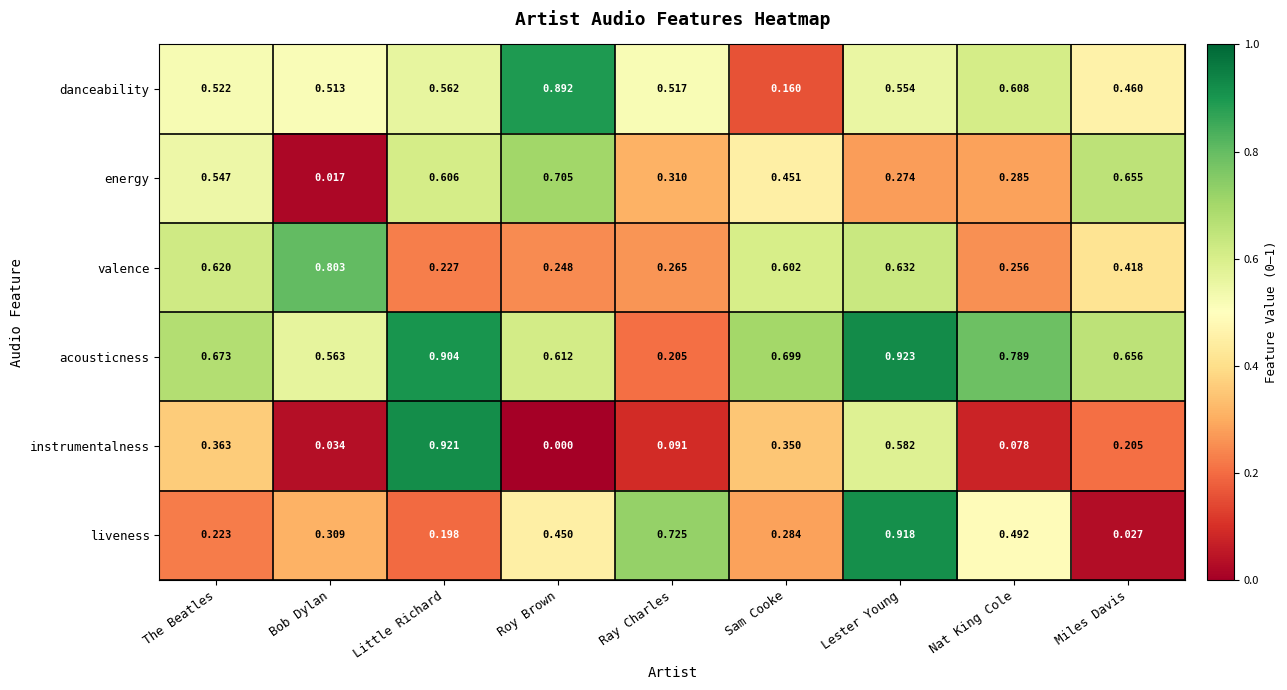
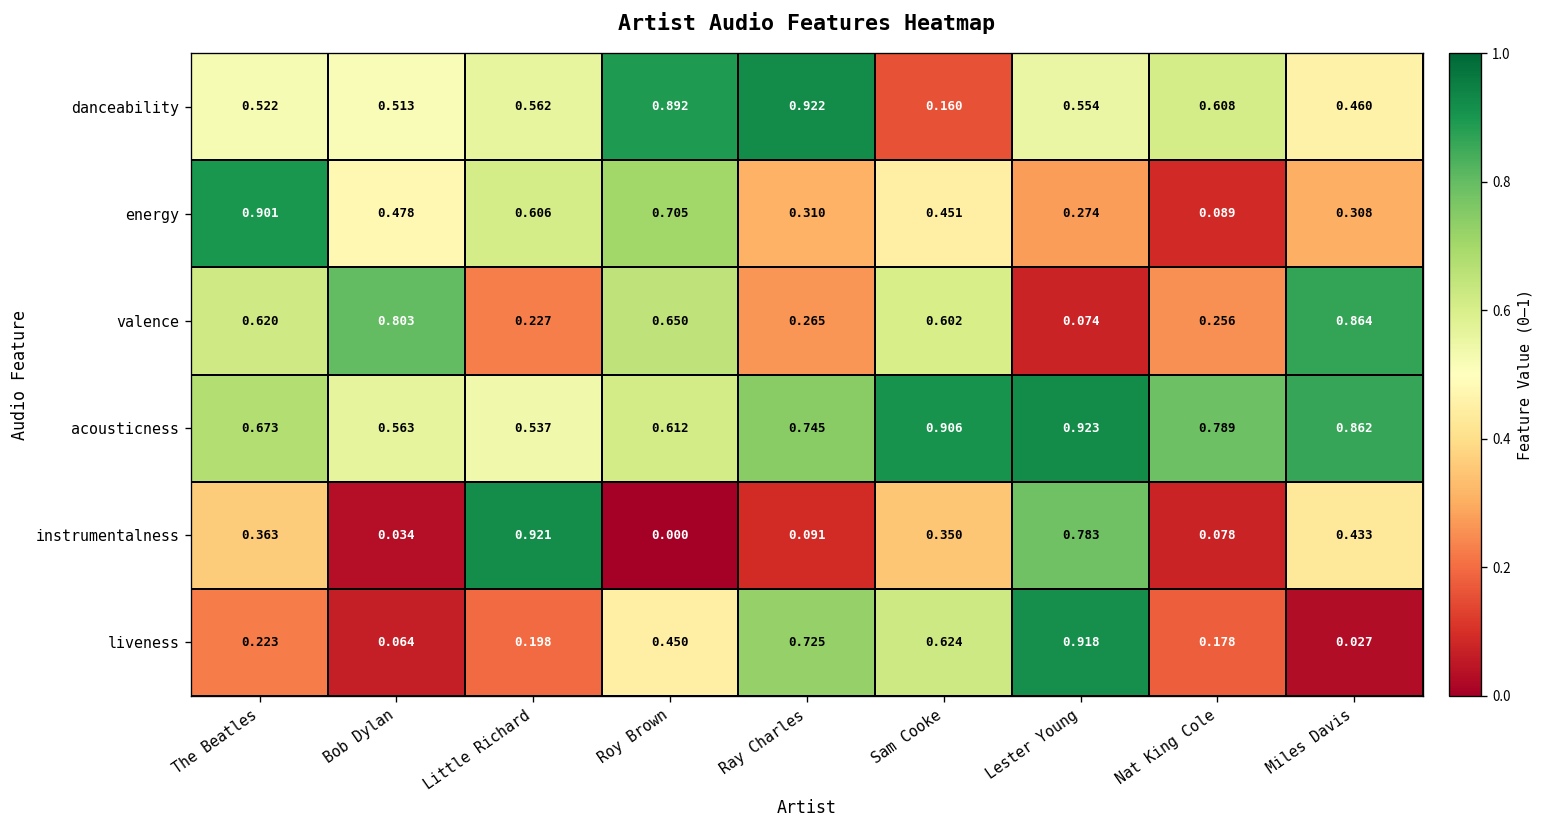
  {
    "danceability": {
      "The Beatles": 0.522,
      "Bob Dylan": 0.513,
      "Little Richard": 0.562,
      "Roy Brown": 0.892,
-     "Ray Charles": 0.517,
+     "Ray Charles": 0.922,
      "Sam Cooke": 0.160,
      "Lester Young": 0.554,
      "Nat King Cole": 0.608,
      "Miles Davis": 0.460
    },
    "energy": {
-     "The Beatles": 0.547,
-     "Bob Dylan": 0.017,
+     "The Beatles": 0.901,
+     "Bob Dylan": 0.478,
      "Little Richard": 0.606,
      "Roy Brown": 0.705,
      "Ray Charles": 0.310,
      "Sam Cooke": 0.451,
      "Lester Young": 0.274,
-     "Nat King Cole": 0.285,
-     "Miles Davis": 0.655
+     "Nat King Cole": 0.089,
+     "Miles Davis": 0.308
    },
    "valence": {
      "The Beatles": 0.620,
      "Bob Dylan": 0.803,
      "Little Richard": 0.227,
-     "Roy Brown": 0.248,
+     "Roy Brown": 0.650,
      "Ray Charles": 0.265,
      "Sam Cooke": 0.602,
-     "Lester Young": 0.632,
+     "Lester Young": 0.074,
      "Nat King Cole": 0.256,
-     "Miles Davis": 0.418
+     "Miles Davis": 0.864
    },
    "acousticness": {
      "The Beatles": 0.673,
      "Bob Dylan": 0.563,
-     "Little Richard": 0.904,
+     "Little Richard": 0.537,
      "Roy Brown": 0.612,
-     "Ray Charles": 0.205,
-     "Sam Cooke": 0.699,
+     "Ray Charles": 0.745,
+     "Sam Cooke": 0.906,
      "Lester Young": 0.923,
      "Nat King Cole": 0.789,
-     "Miles Davis": 0.656
+     "Miles Davis": 0.862
    },
    "instrumentalness": {
      "The Beatles": 0.363,
      "Bob Dylan": 0.034,
      "Little Richard": 0.921,
      "Roy Brown": 0.000,
      "Ray Charles": 0.091,
      "Sam Cooke": 0.350,
-     "Lester Young": 0.582,
+     "Lester Young": 0.783,
      "Nat King Cole": 0.078,
-     "Miles Davis": 0.205
+     "Miles Davis": 0.433
    },
    "liveness": {
      "The Beatles": 0.223,
-     "Bob Dylan": 0.309,
+     "Bob Dylan": 0.064,
      "Little Richard": 0.198,
      "Roy Brown": 0.450,
      "Ray Charles": 0.725,
-     "Sam Cooke": 0.284,
+     "Sam Cooke": 0.624,
      "Lester Young": 0.918,
-     "Nat King Cole": 0.492,
+     "Nat King Cole": 0.178,
      "Miles Davis": 0.027
    }
  }
